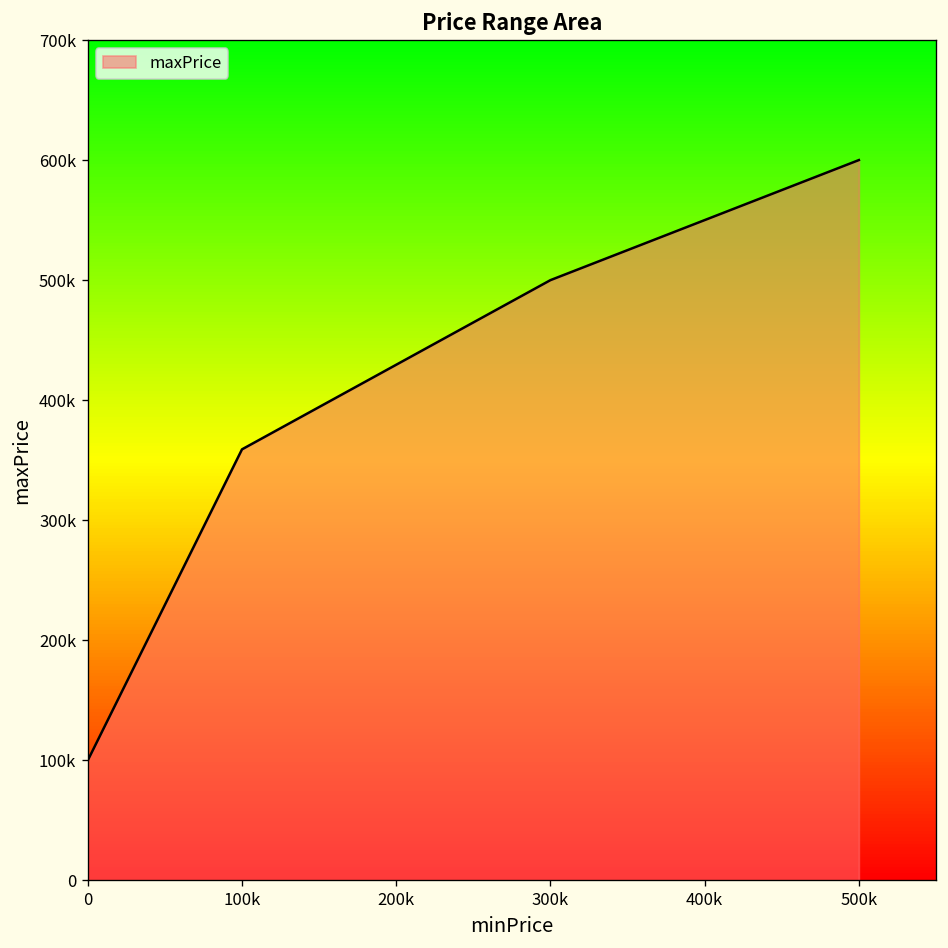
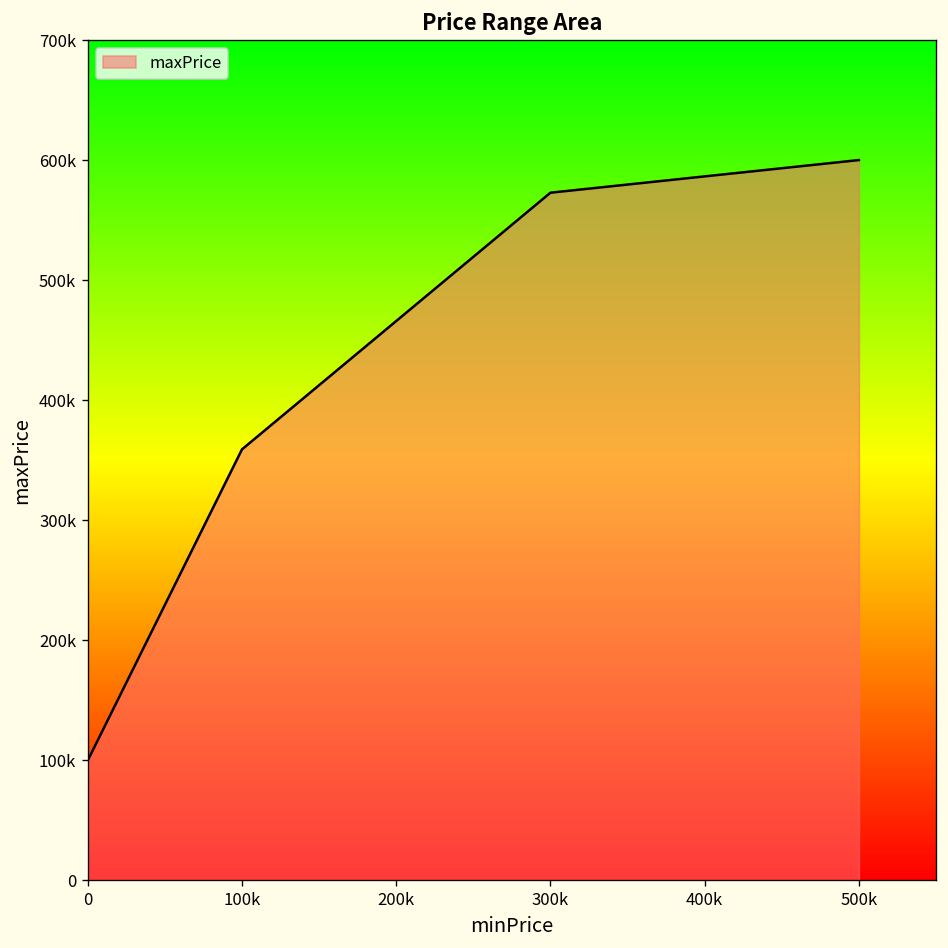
  {
    "0": 100000,
    "100k": 359000,
-   "300k": 500000,
+   "300k": 573000,
    "500k": 600000
  }
